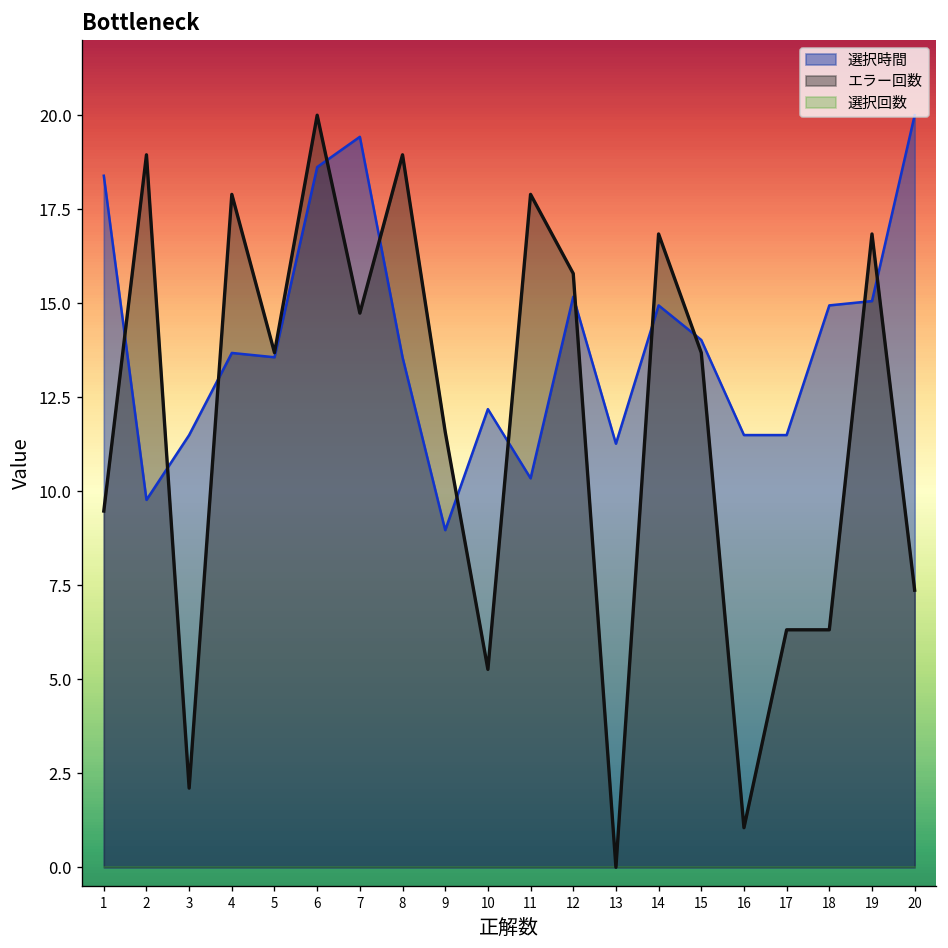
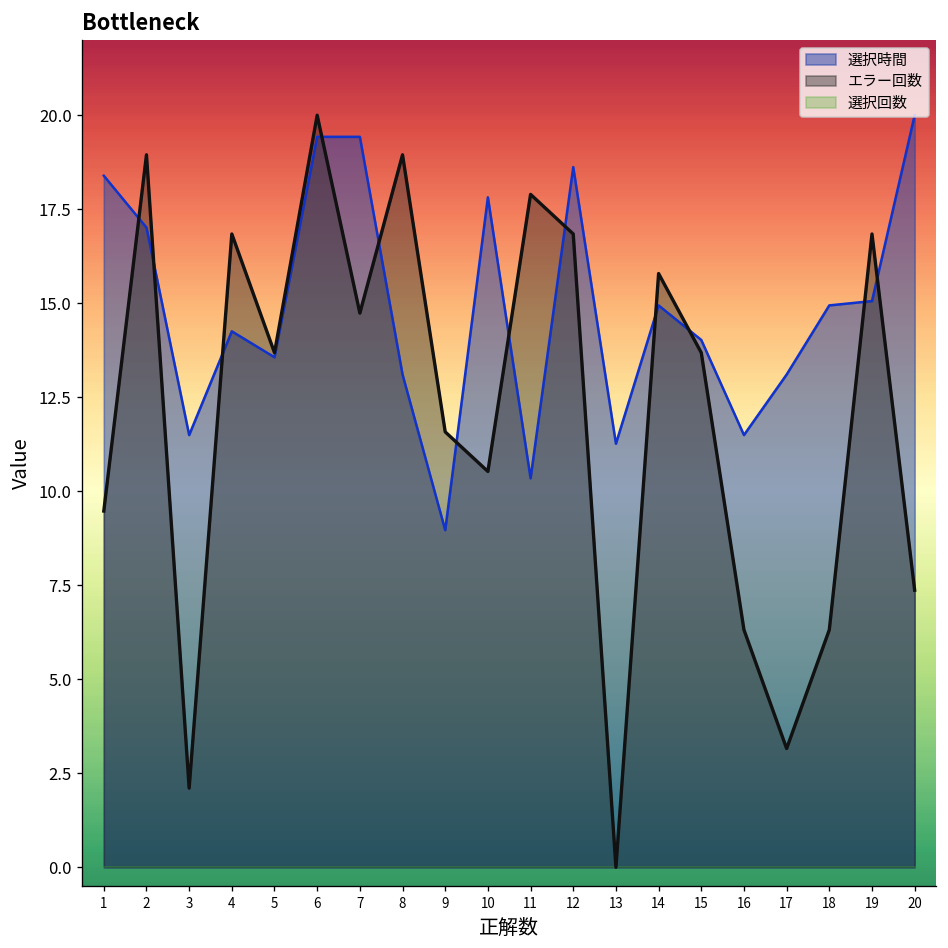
  {
    "選択時間": {
      "1": 18.4,
-     "2": 9.8,
+     "2": 17.0,
      "3": 11.5,
-     "4": 13.7,
+     "4": 14.3,
      "5": 13.6,
-     "6": 18.6,
+     "6": 19.4,
      "7": 19.4,
-     "8": 13.6,
+     "8": 13.1,
      "9": 9.0,
-     "10": 12.2,
+     "10": 17.8,
      "11": 10.3,
-     "12": 15.2,
+     "12": 18.6,
      "13": 11.3,
      "14": 14.9,
      "15": 14.0,
      "16": 11.5,
-     "17": 11.5,
+     "17": 13.1,
      "18": 14.9,
      "19": 15.1
    },
    "エラー回数": {
      "1": 9.5,
      "2": 18.9,
      "3": 2.1,
-     "4": 17.9,
+     "4": 16.8,
      "5": 13.7,
      "6": 20.0,
      "7": 14.7,
      "8": 18.9,
      "9": 11.6,
-     "10": 5.3,
+     "10": 10.5,
      "11": 17.9,
-     "12": 15.8,
-     "14": 16.8,
+     "12": 16.8,
+     "14": 15.8,
      "15": 13.7,
-     "16": 1.1,
-     "17": 6.3,
+     "16": 6.3,
+     "17": 3.2,
      "18": 6.3,
      "19": 16.8,
      "20": 7.4
    },
    "選択回数": {
      "1": 0.0,
      "2": 0.0,
      "3": 0.0,
      "4": 0.0,
      "5": 0.0,
      "6": 0.0,
      "7": 0.0,
      "8": 0.0,
      "9": 0.0,
      "10": 0.0,
      "11": 0.0,
      "12": 0.0,
      "14": 0.0,
      "15": 0.0,
      "16": 0.0,
      "17": 0.0,
      "18": 0.0,
      "19": 0.0,
      "20": 0.0
    }
  }
